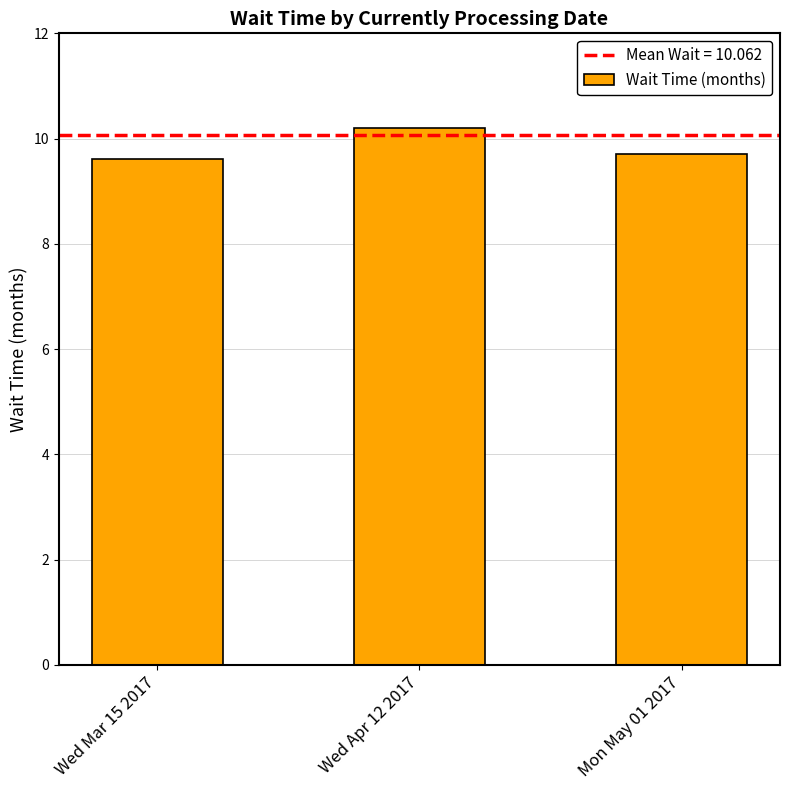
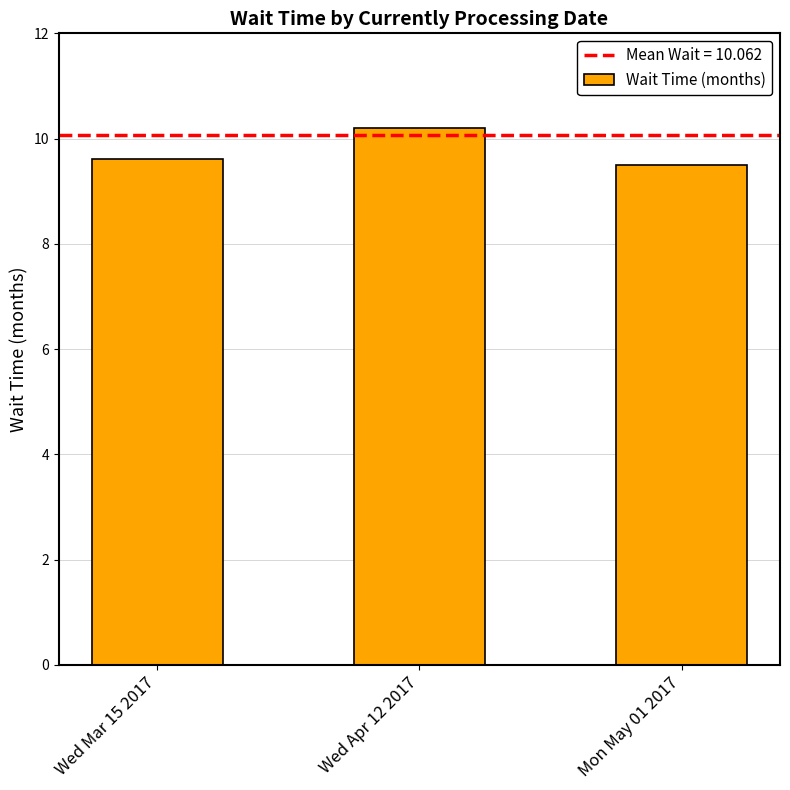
  {
    "Wed Mar 15 2017": 9.6,
    "Wed Apr 12 2017": 10.2,
-   "Mon May 01 2017": 9.7
+   "Mon May 01 2017": 9.5
  }
